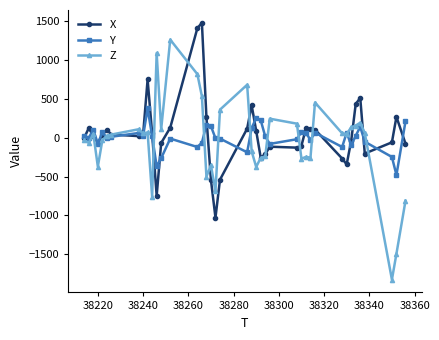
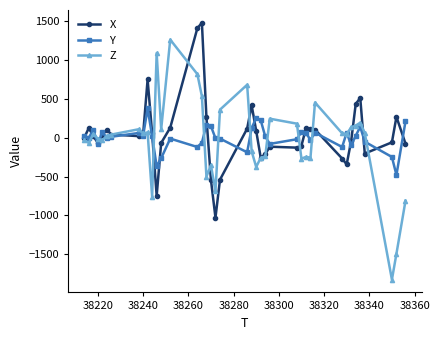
  {
    "Z": {
-     "38220": -400
+     "38220": 0
    }
  }
